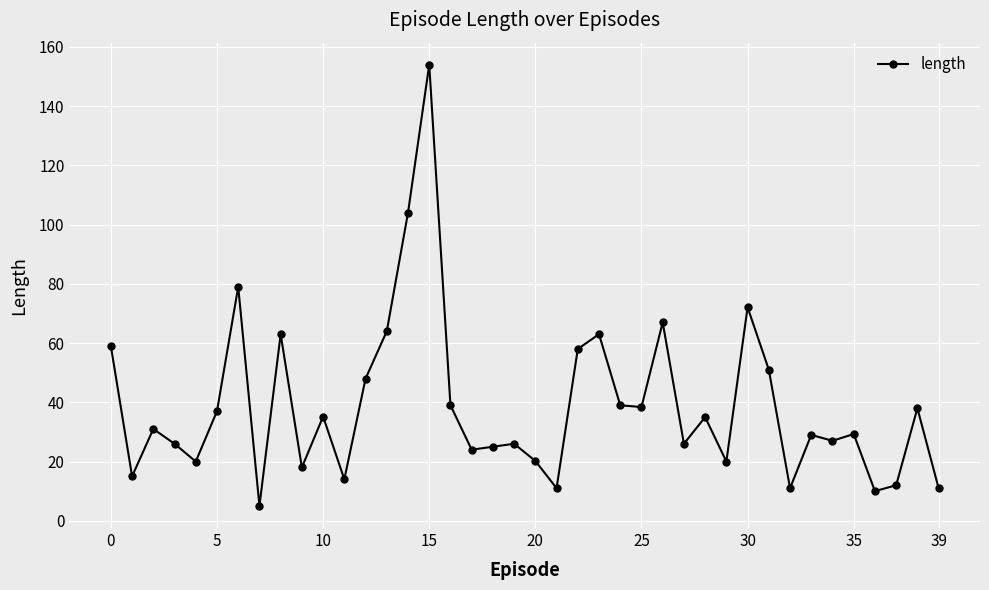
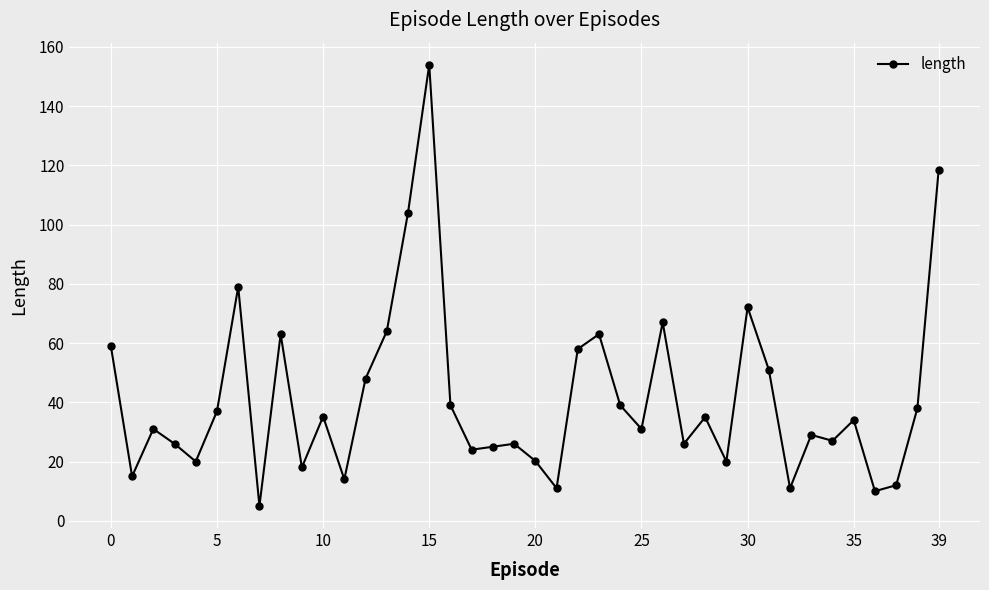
  {
    "0": 59,
    "5": 37,
    "10": 35,
    "15": 154,
    "20": 20,
-   "25": 38,
+   "25": 31,
    "30": 72,
-   "35": 29,
-   "39": 11
+   "35": 34,
+   "39": 118
  }
